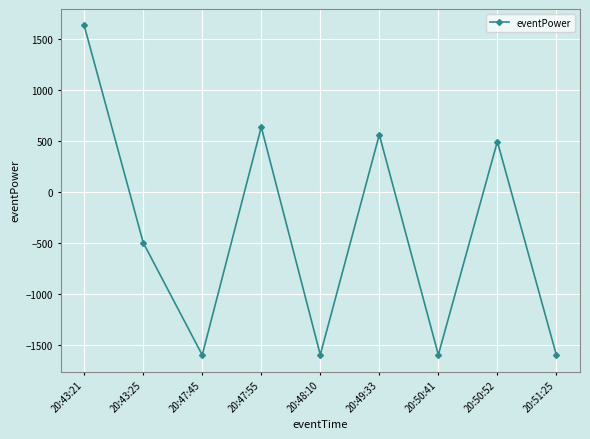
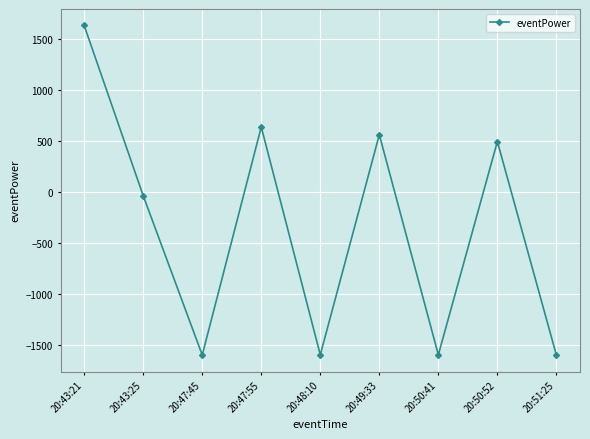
  {
    "20:43:21": 1630,
-   "20:43:25": -490,
+   "20:43:25": -30,
    "20:47:45": -1590,
    "20:47:55": 640,
    "20:48:10": -1590,
    "20:49:33": 560,
    "20:50:41": -1590,
    "20:50:52": 500,
    "20:51:25": -1600
  }
